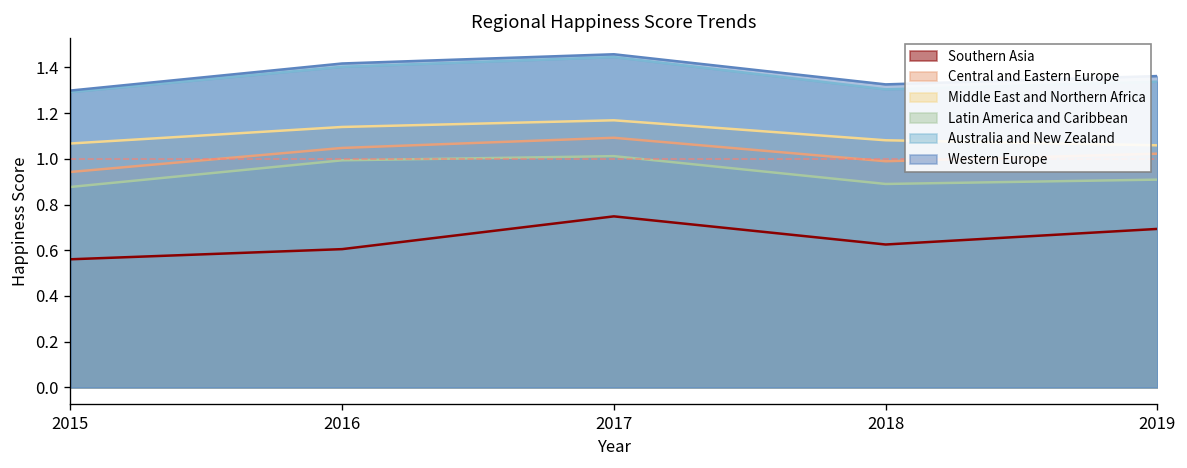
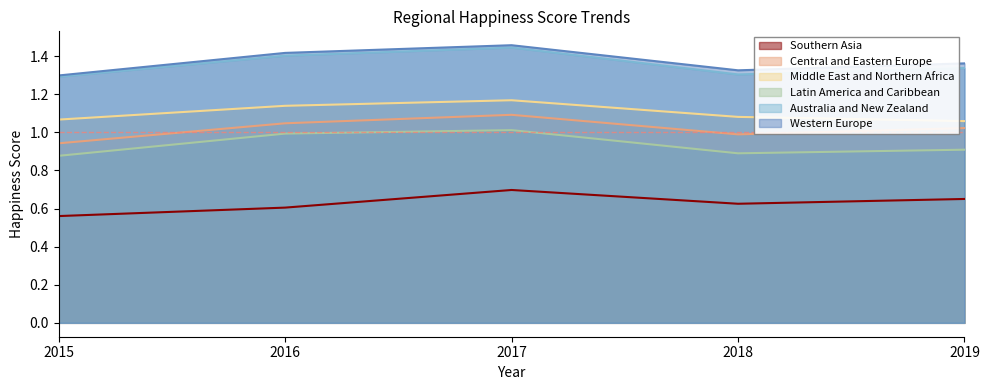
  {
    "Southern Asia": {
      "2015": 0.56,
      "2016": 0.60,
-     "2017": 0.75,
+     "2017": 0.70,
      "2018": 0.63,
-     "2019": 0.69
+     "2019": 0.65
    }
  }
